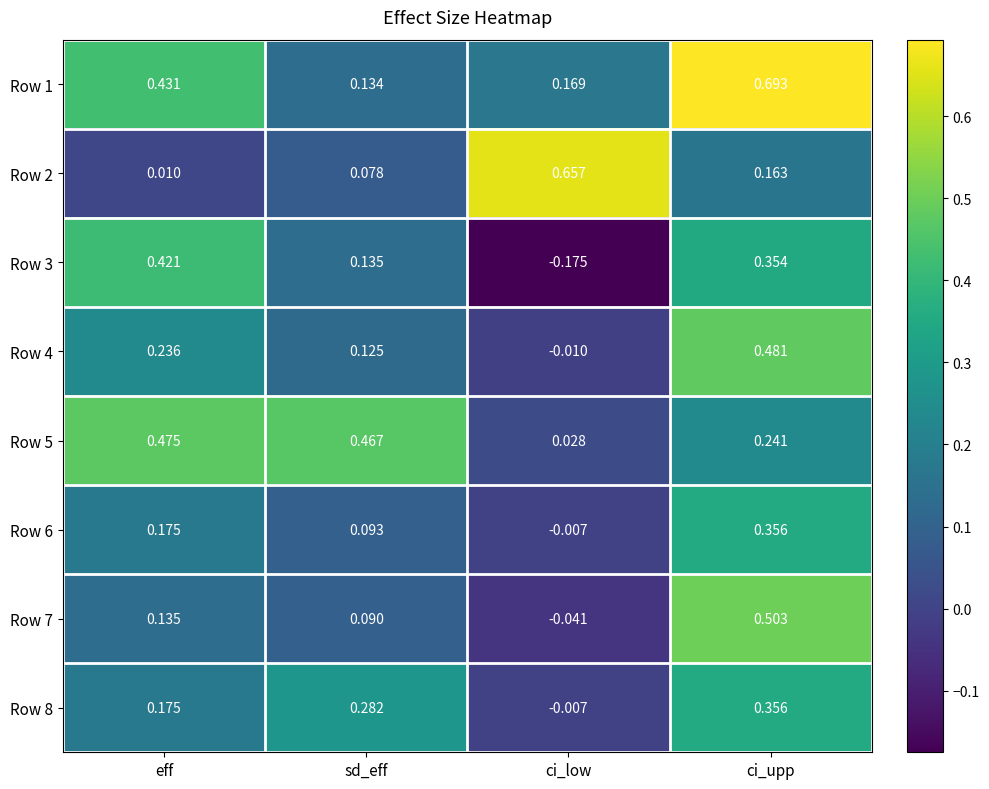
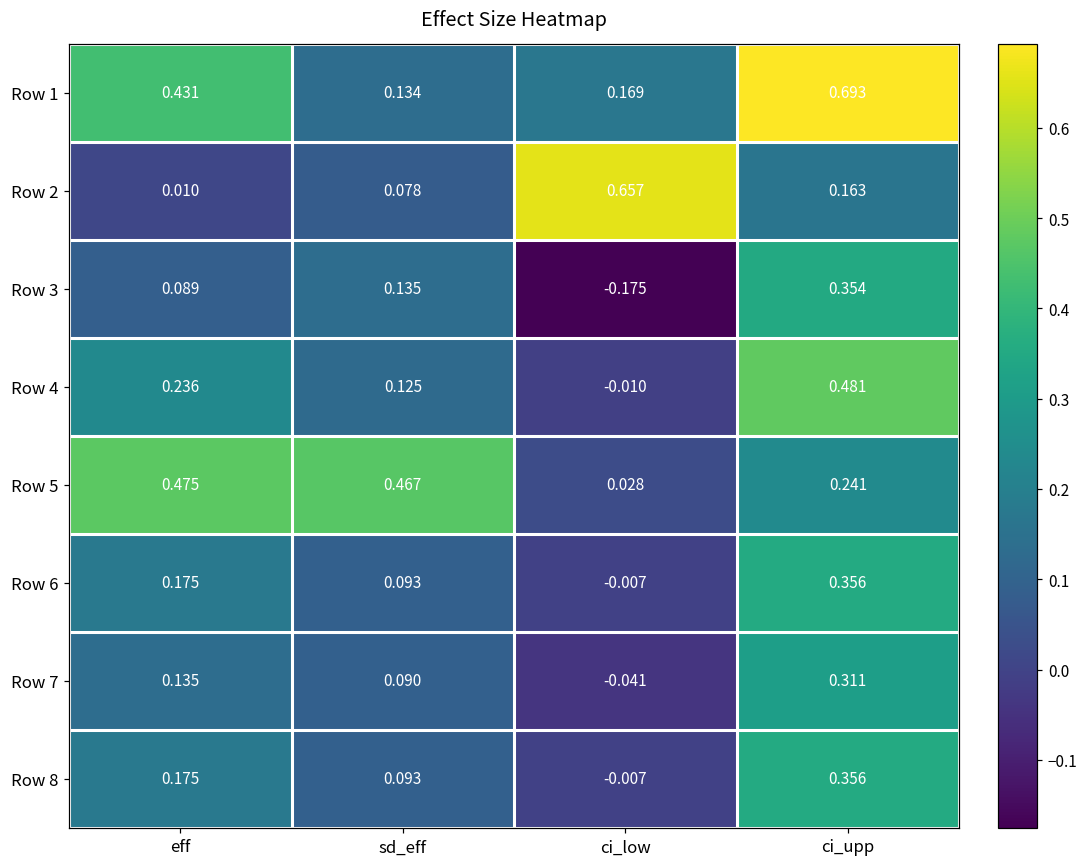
  {
    "Row 1": {
      "eff": 0.431,
      "sd_eff": 0.134,
      "ci_low": 0.169,
      "ci_upp": 0.693
    },
    "Row 2": {
      "eff": 0.010,
      "sd_eff": 0.078,
      "ci_low": 0.657,
      "ci_upp": 0.163
    },
    "Row 3": {
-     "eff": 0.421,
+     "eff": 0.089,
      "sd_eff": 0.135,
      "ci_low": -0.175,
      "ci_upp": 0.354
    },
    "Row 4": {
      "eff": 0.236,
      "sd_eff": 0.125,
      "ci_low": -0.010,
      "ci_upp": 0.481
    },
    "Row 5": {
      "eff": 0.475,
      "sd_eff": 0.467,
      "ci_low": 0.028,
      "ci_upp": 0.241
    },
    "Row 6": {
      "eff": 0.175,
      "sd_eff": 0.093,
      "ci_low": -0.007,
      "ci_upp": 0.356
    },
    "Row 7": {
      "eff": 0.135,
      "sd_eff": 0.090,
      "ci_low": -0.041,
-     "ci_upp": 0.503
+     "ci_upp": 0.311
    },
    "Row 8": {
      "eff": 0.175,
-     "sd_eff": 0.282,
+     "sd_eff": 0.093,
      "ci_low": -0.007,
      "ci_upp": 0.356
    }
  }
